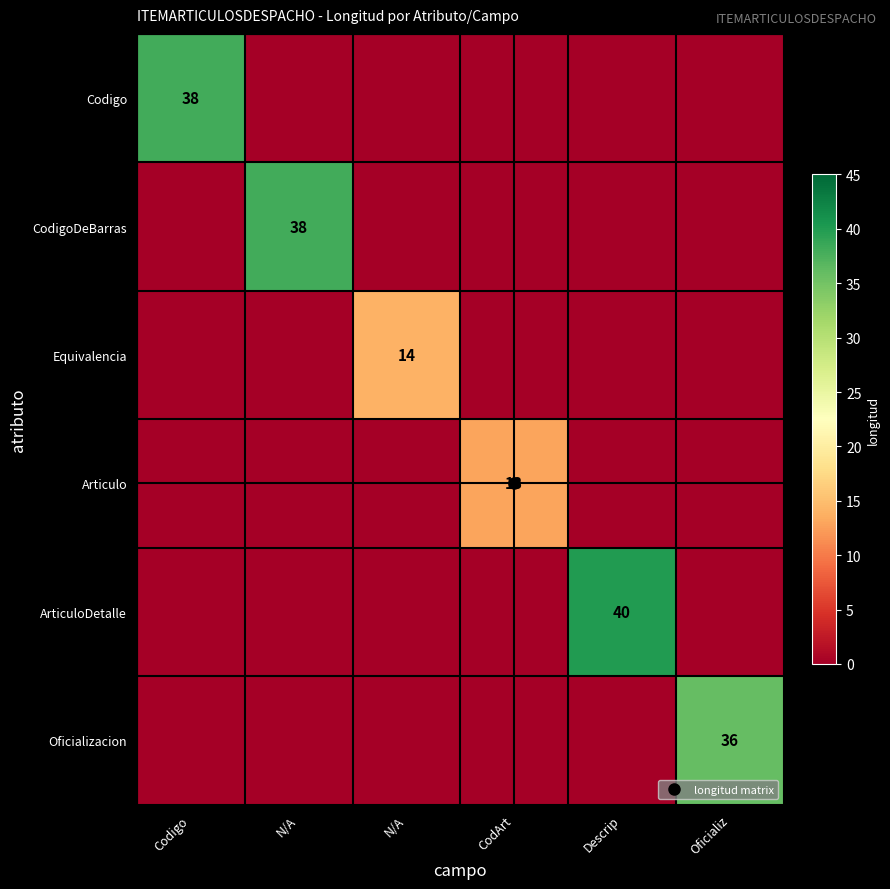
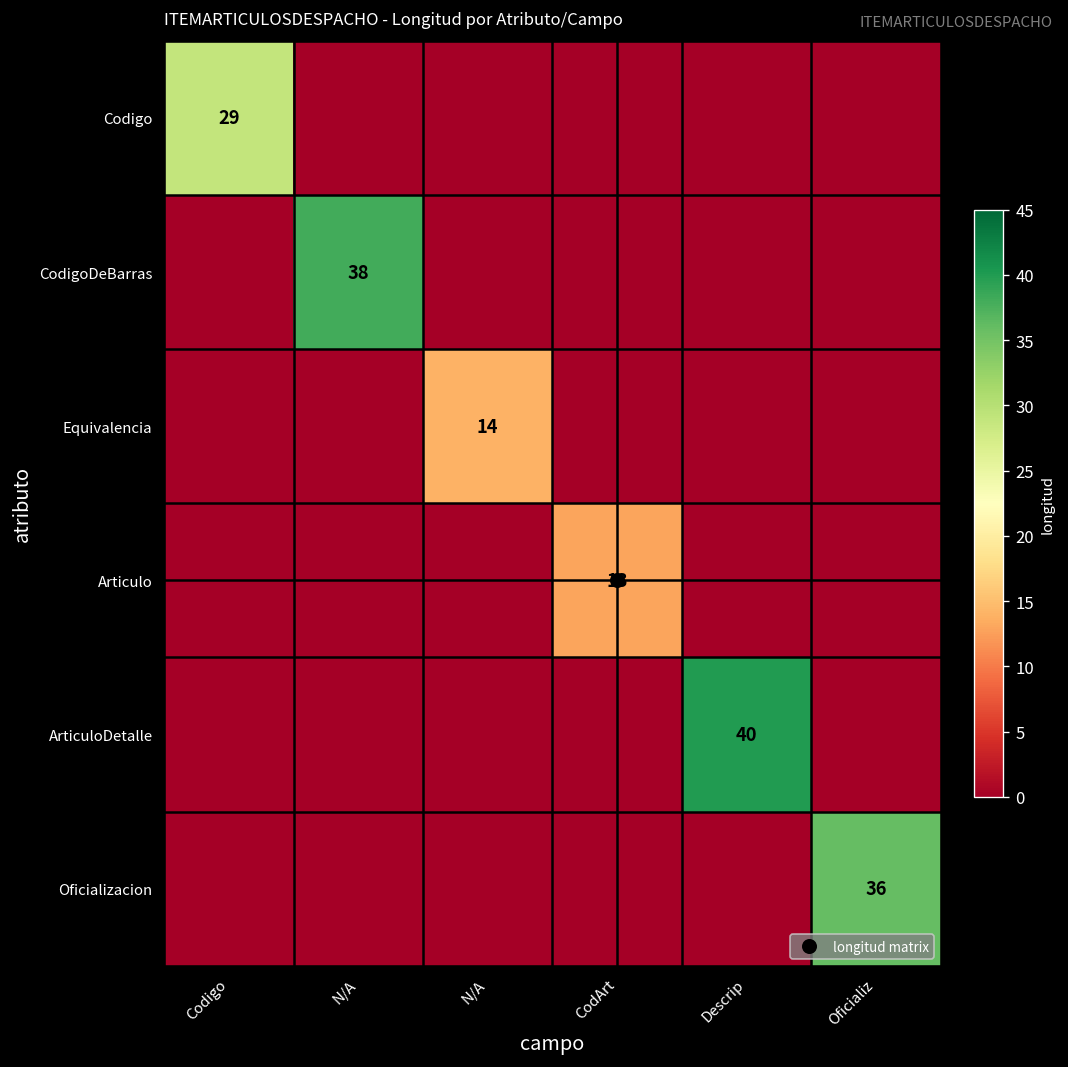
  {
    "Codigo": {
-     "Codigo": 38
+     "Codigo": 29
    },
    "ArticuloDetalle": {
      "Descrip": 40
    },
    "Oficializacion": {
      "Oficializ": 36
    }
  }
